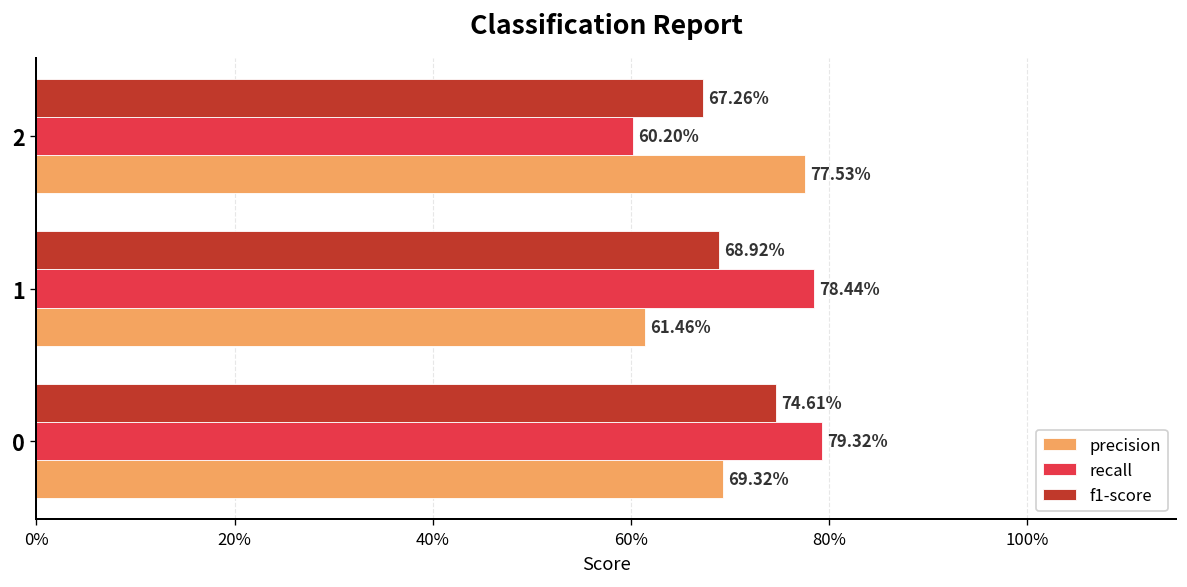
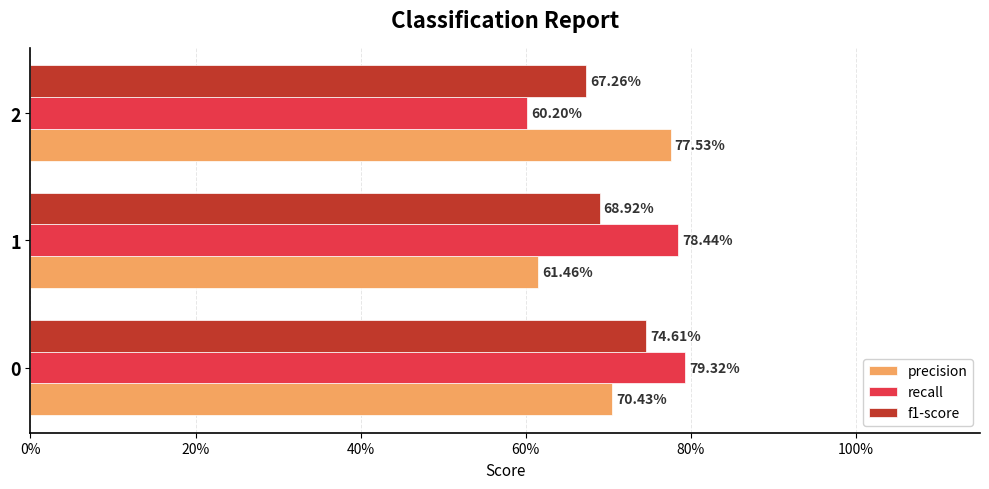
  {
    "precision": {
      "2": "77.53%",
      "1": "61.46%",
-     "0": "69.32%"
+     "0": "70.43%"
    }
  }
